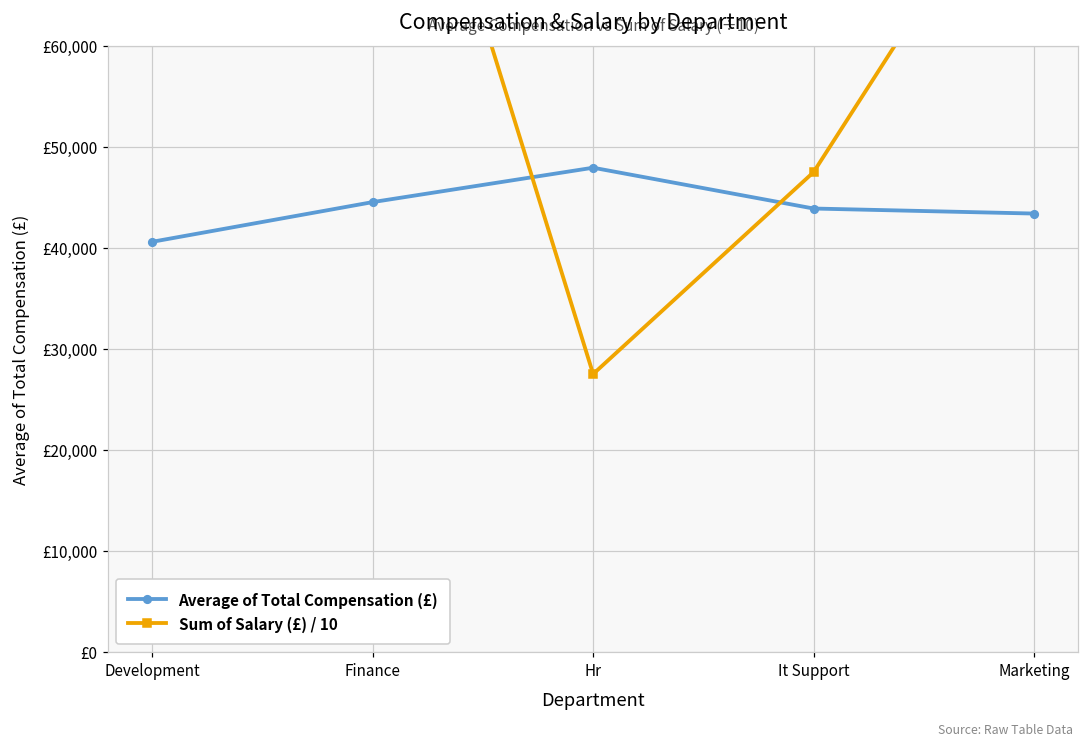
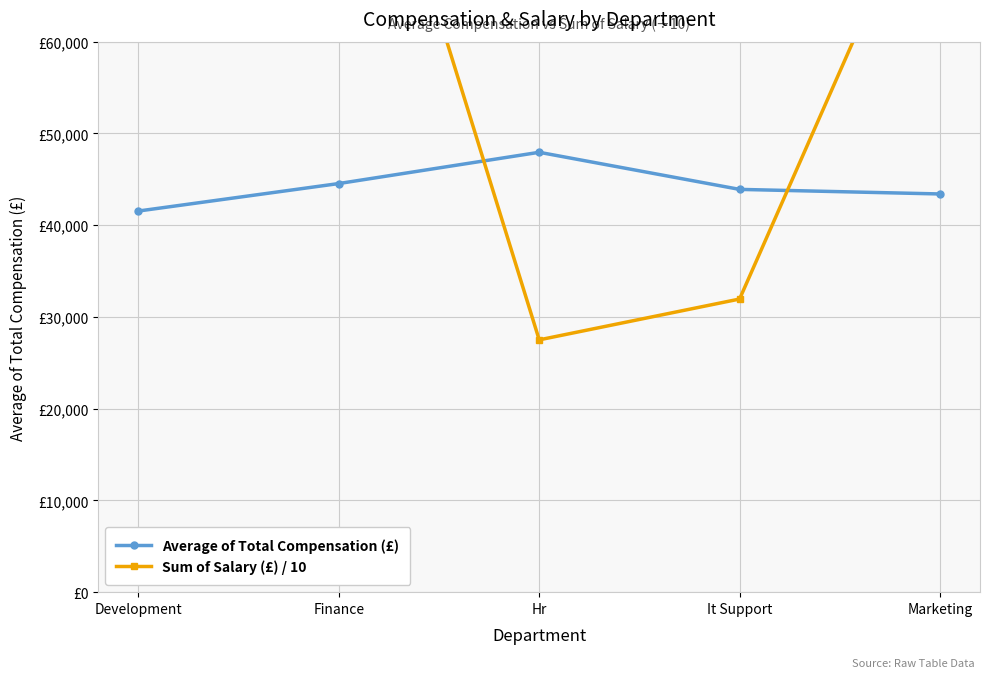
  {
    "Average of Total Compensation (£)": {
-     "Development": "£41,000",
+     "Development": "£42,000",
      "Finance": "£45,000",
      "Hr": "£48,000",
      "It Support": "£44,000",
      "Marketing": "£43,000"
    },
    "Sum of Salary (£) / 10": {
      "Hr": "£28,000",
-     "It Support": "£48,000"
+     "It Support": "£32,000"
    }
  }
